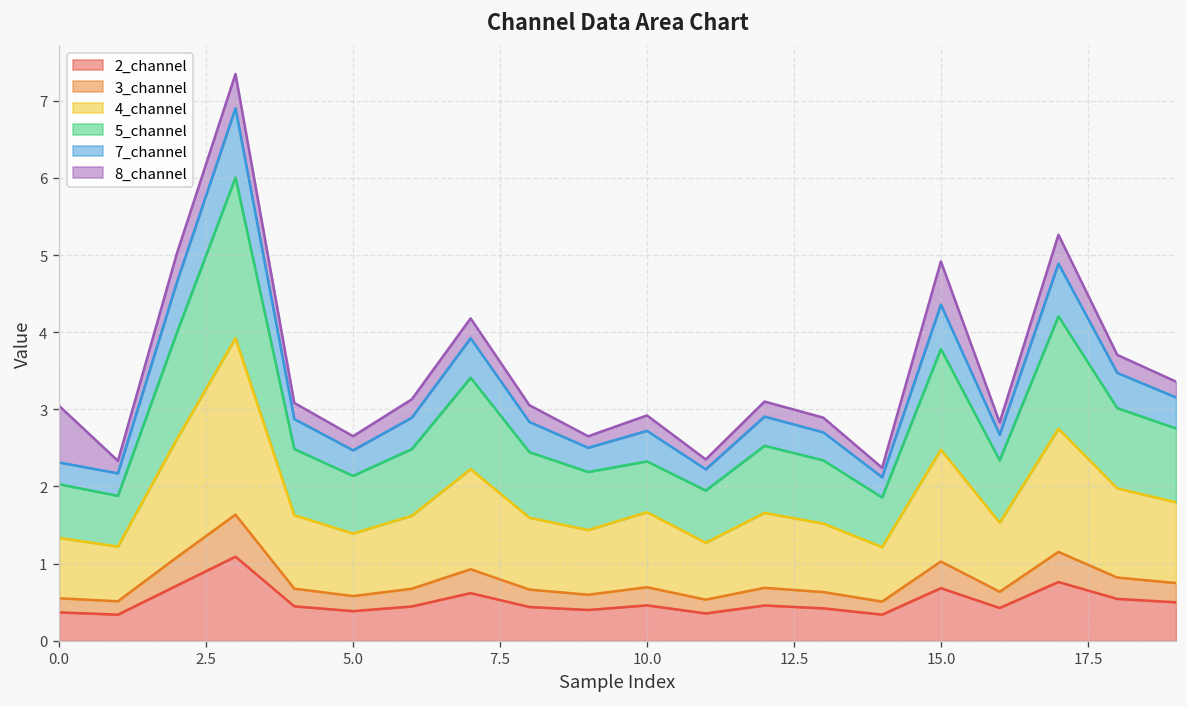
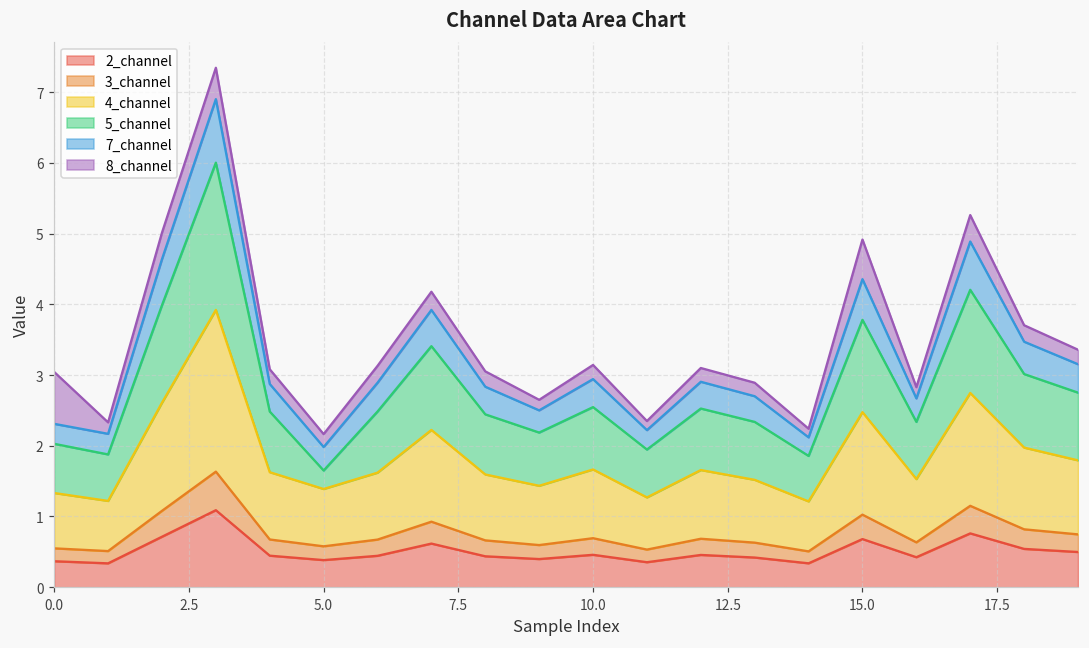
  {
    "5_channel": {
      "0.0": 0.7,
-     "5.0": 0.7,
-     "10.0": 0.7,
+     "5.0": 0.3,
+     "10.0": 0.9,
      "15.0": 1.3
    },
    "7_channel": {
      "0.0": 0.3,
      "5.0": 0.3,
      "10.0": 0.4,
      "15.0": 0.6
    },
    "8_channel": {
      "0.0": 0.7,
      "5.0": 0.2,
      "10.0": 0.2,
      "15.0": 0.6
    }
  }
